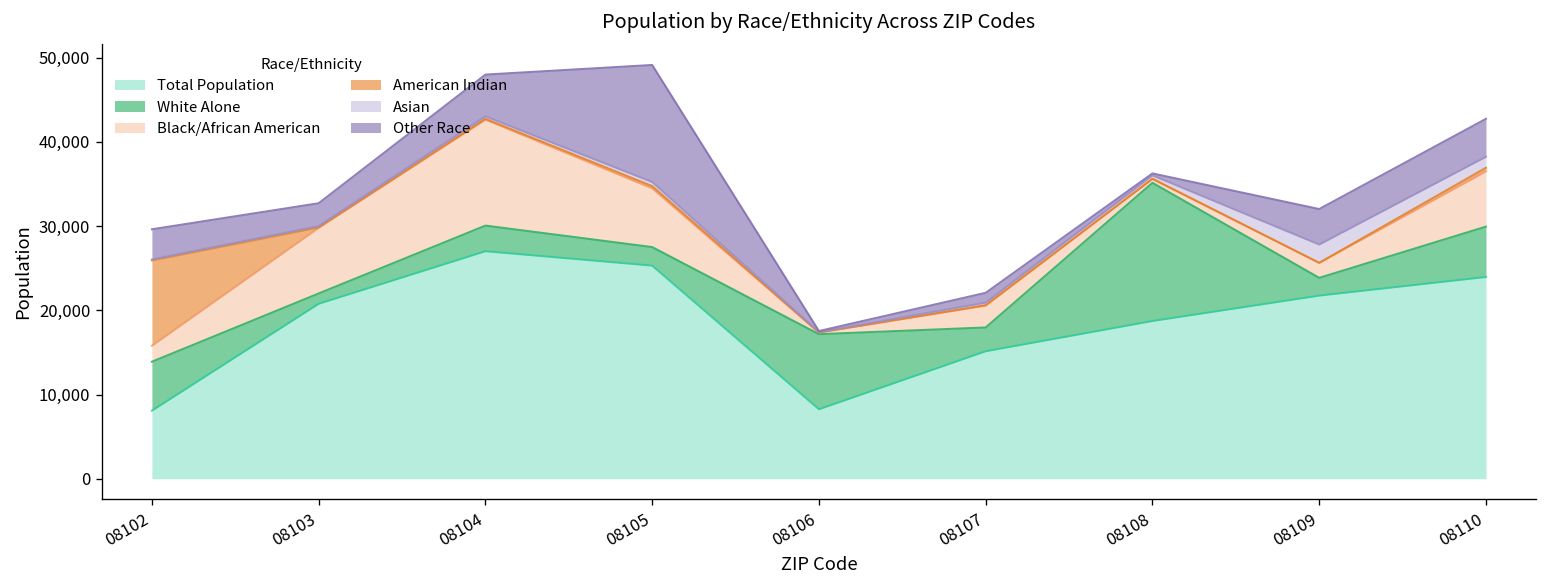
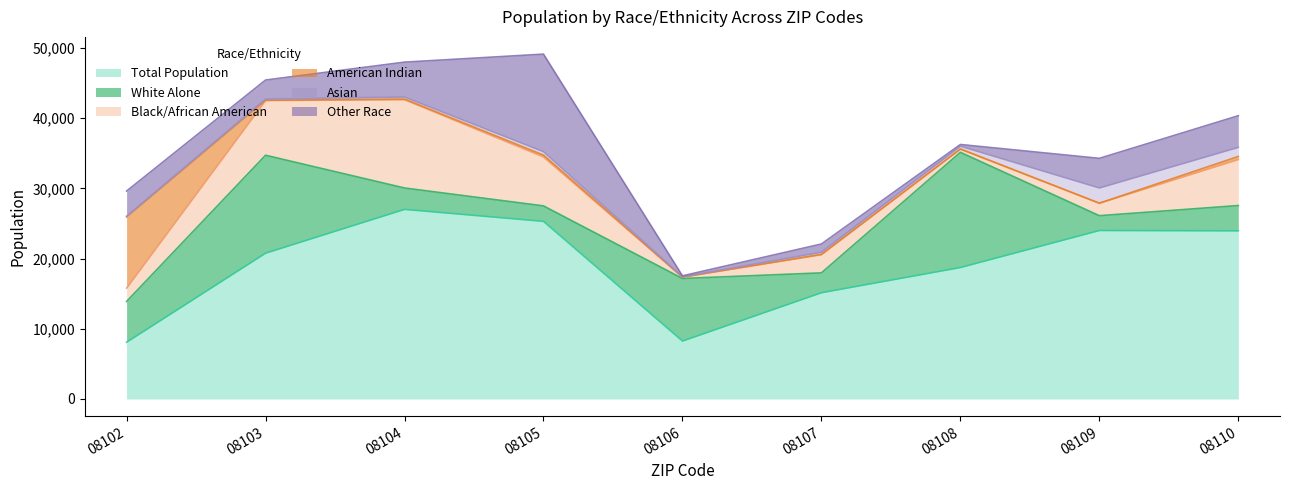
  {
    "Total Population": {
      "08102": "8,000",
      "08103": "21,000",
      "08104": "27,000",
      "08105": "25,000",
      "08106": "8,000",
      "08107": "15,000",
      "08108": "19,000",
-     "08109": "22,000",
+     "08109": "24,000",
      "08110": "24,000"
    },
    "White Alone": {
      "08102": "6,000",
-     "08103": "1,000",
+     "08103": "14,000",
      "08104": "3,000",
      "08105": "2,000",
      "08107": "3,000",
      "08108": "16,000",
      "08109": "2,000",
-     "08110": "6,000"
+     "08110": "4,000"
    },
    "Black/African American": {
      "08102": "2,000",
      "08110": "7,000"
    },
    "American Indian": {
      "08110": "0"
    }
  }
